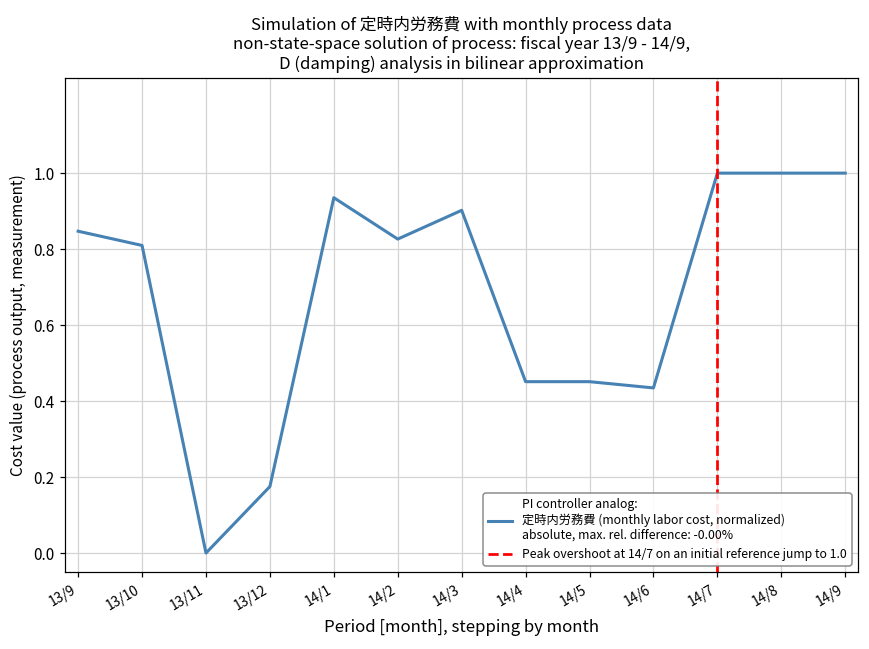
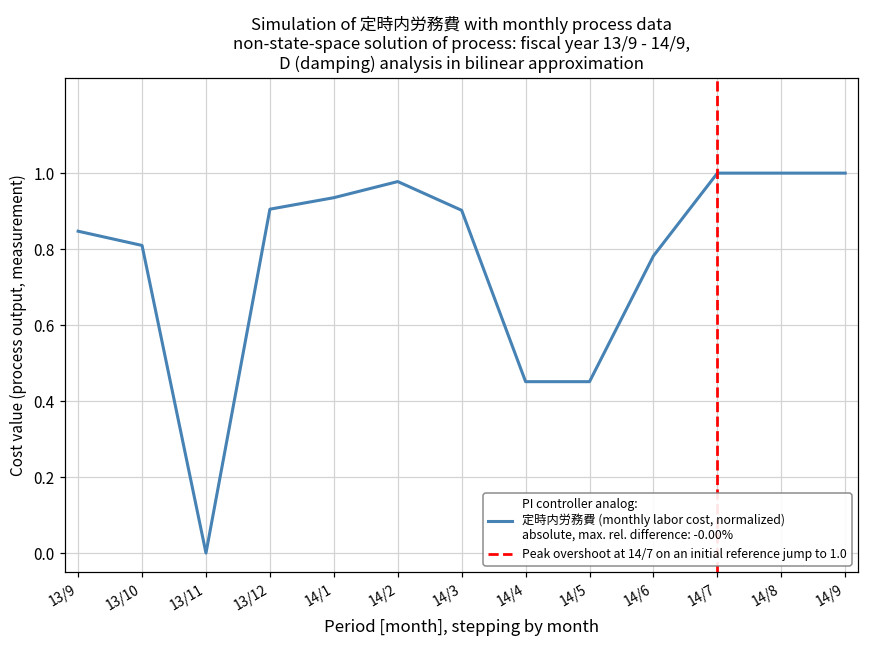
  {
    "13/9": 0.85,
    "13/10": 0.81,
    "13/11": 0.00,
-   "13/12": 0.18,
+   "13/12": 0.91,
    "14/1": 0.94,
-   "14/2": 0.83,
+   "14/2": 0.98,
    "14/3": 0.90,
    "14/4": 0.45,
    "14/5": 0.45,
-   "14/6": 0.43,
+   "14/6": 0.78,
    "14/7": 1.00,
    "14/8": 1.00,
    "14/9": 1.00
  }
